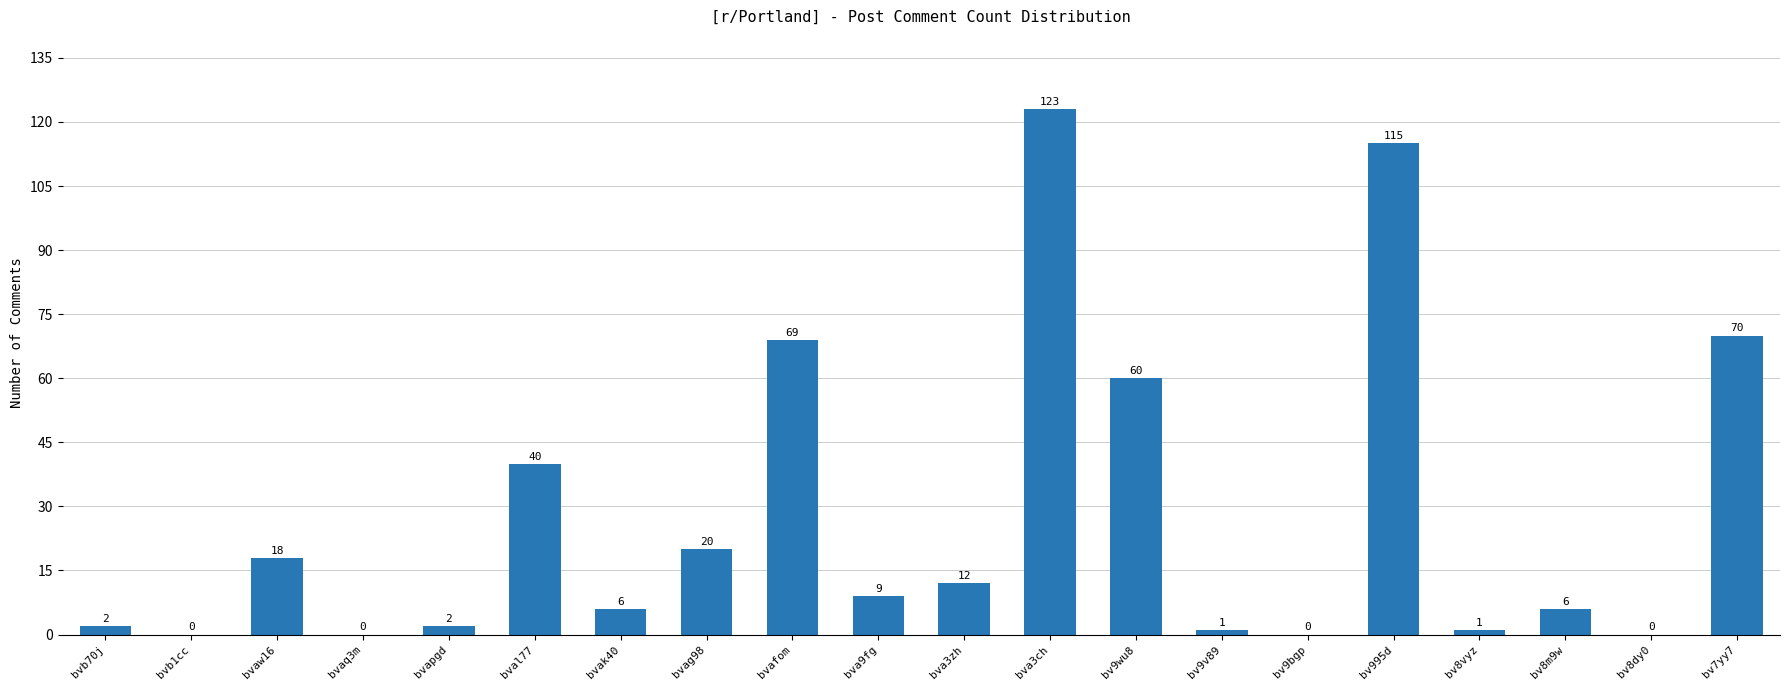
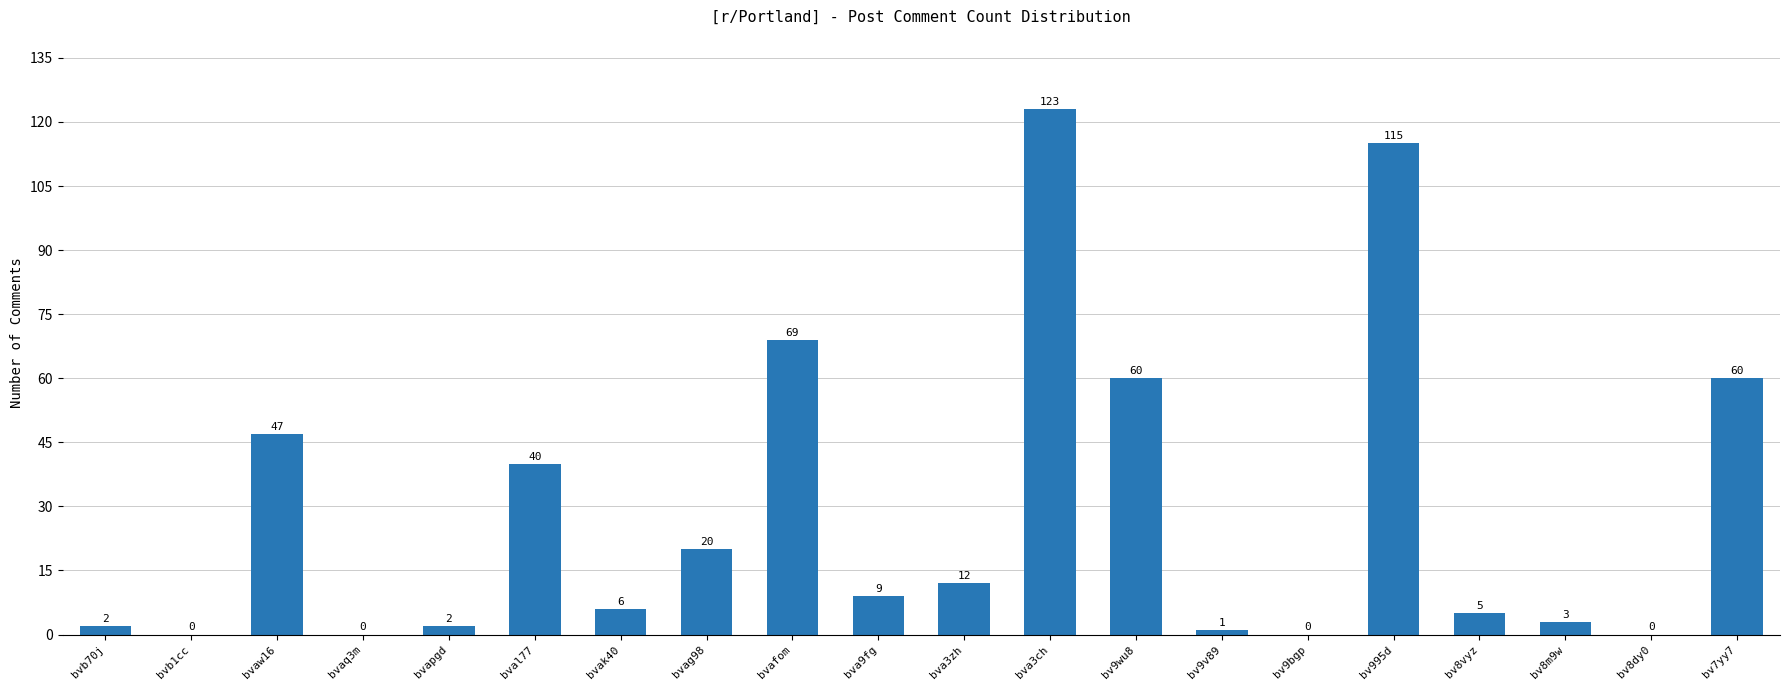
  {
    "bvb70j": 2,
    "bvb1cc": 0,
-   "bvaw16": 18,
+   "bvaw16": 47,
    "bvaq3m": 0,
    "bvapgd": 2,
    "bval77": 40,
    "bvak40": 6,
    "bvag98": 20,
    "bvafom": 69,
    "bva9fg": 9,
    "bva3zh": 12,
    "bva3ch": 123,
    "bv9wu8": 60,
    "bv9v89": 1,
    "bv9bgp": 0,
    "bv995d": 115,
-   "bv8vyz": 1,
-   "bv8m9w": 6,
+   "bv8vyz": 5,
+   "bv8m9w": 3,
    "bv8dy0": 0,
-   "bv7yy7": 70
+   "bv7yy7": 60
  }
